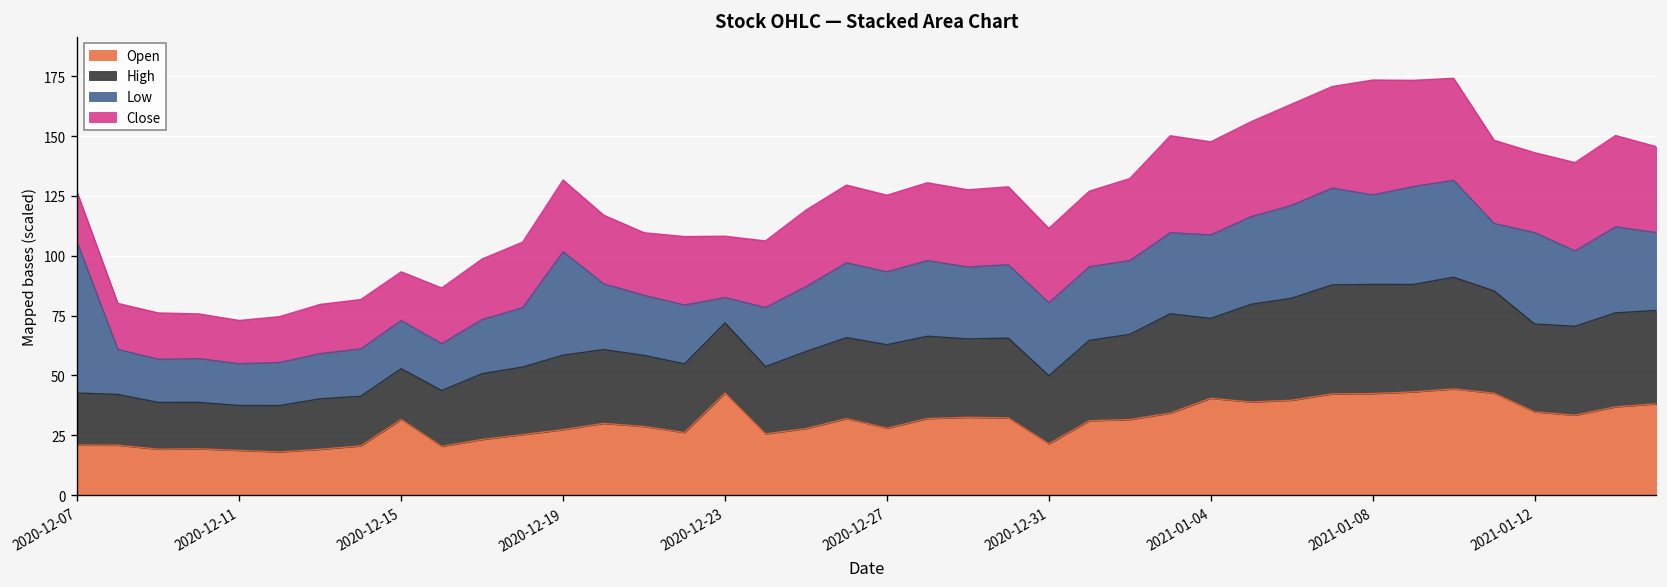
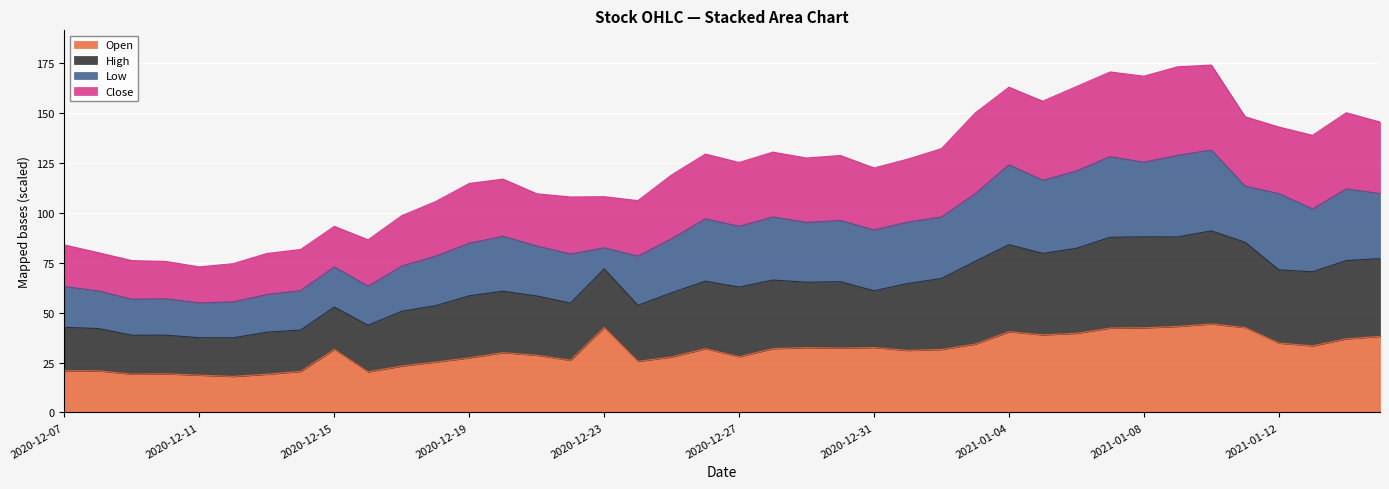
  {
    "Open": {
      "2020-12-07": 21,
      "2020-12-11": 19,
      "2020-12-15": 32,
      "2020-12-19": 27,
      "2020-12-23": 43,
      "2020-12-27": 28,
-     "2020-12-31": 21,
+     "2020-12-31": 33,
      "2021-01-04": 40,
      "2021-01-08": 42,
      "2021-01-12": 35
    },
    "High": {
      "2020-12-07": 22,
      "2020-12-11": 19,
      "2020-12-15": 21,
      "2020-12-19": 31,
      "2020-12-23": 29,
      "2020-12-27": 35,
      "2020-12-31": 28,
-     "2021-01-04": 33,
+     "2021-01-04": 44,
      "2021-01-08": 46,
      "2021-01-12": 37
    },
    "Low": {
-     "2020-12-07": 63,
+     "2020-12-07": 20,
      "2020-12-11": 17,
      "2020-12-15": 20,
-     "2020-12-19": 43,
+     "2020-12-19": 26,
      "2020-12-23": 11,
      "2020-12-27": 30,
      "2020-12-31": 30,
-     "2021-01-04": 35,
+     "2021-01-04": 40,
      "2021-01-08": 37,
      "2021-01-12": 38
    },
    "Close": {
      "2020-12-07": 21,
      "2020-12-11": 18,
      "2020-12-15": 20,
      "2020-12-19": 30,
      "2020-12-23": 26,
      "2020-12-27": 32,
      "2020-12-31": 31,
      "2021-01-04": 39,
-     "2021-01-08": 48,
+     "2021-01-08": 43,
      "2021-01-12": 33
    }
  }
